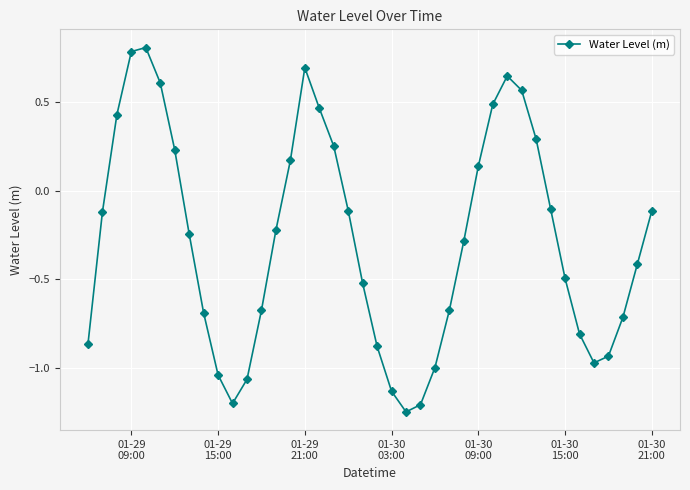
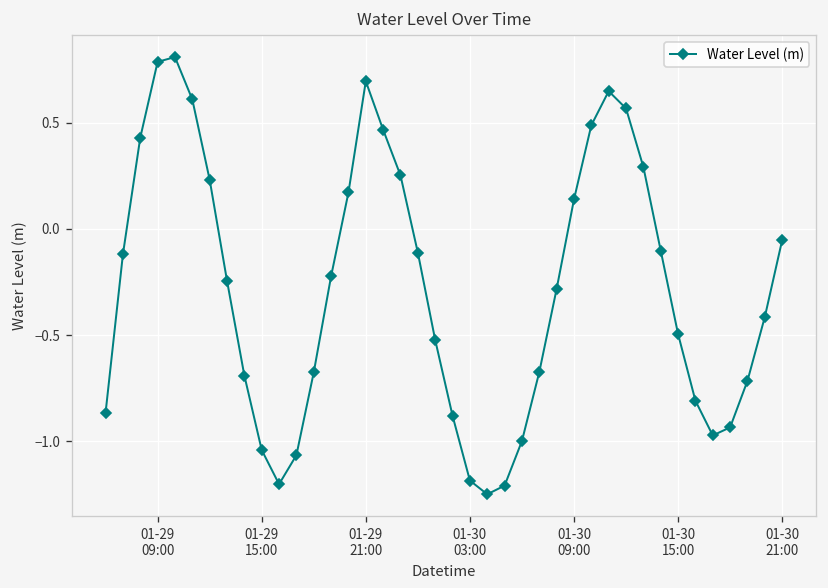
  {
    "01-29 09:00": 0.79,
    "01-29 15:00": -1.04,
    "01-29 21:00": 0.69,
-   "01-30 03:00": -1.13,
+   "01-30 03:00": -1.18,
    "01-30 09:00": 0.14,
    "01-30 15:00": -0.50,
-   "01-30 21:00": -0.11
+   "01-30 21:00": -0.05
  }
